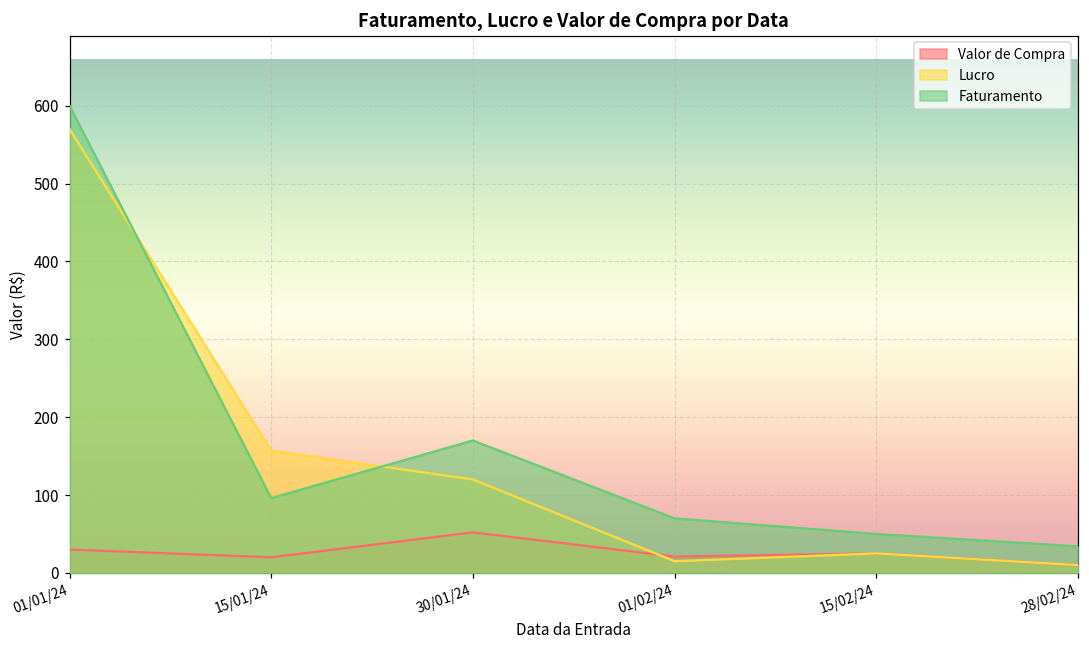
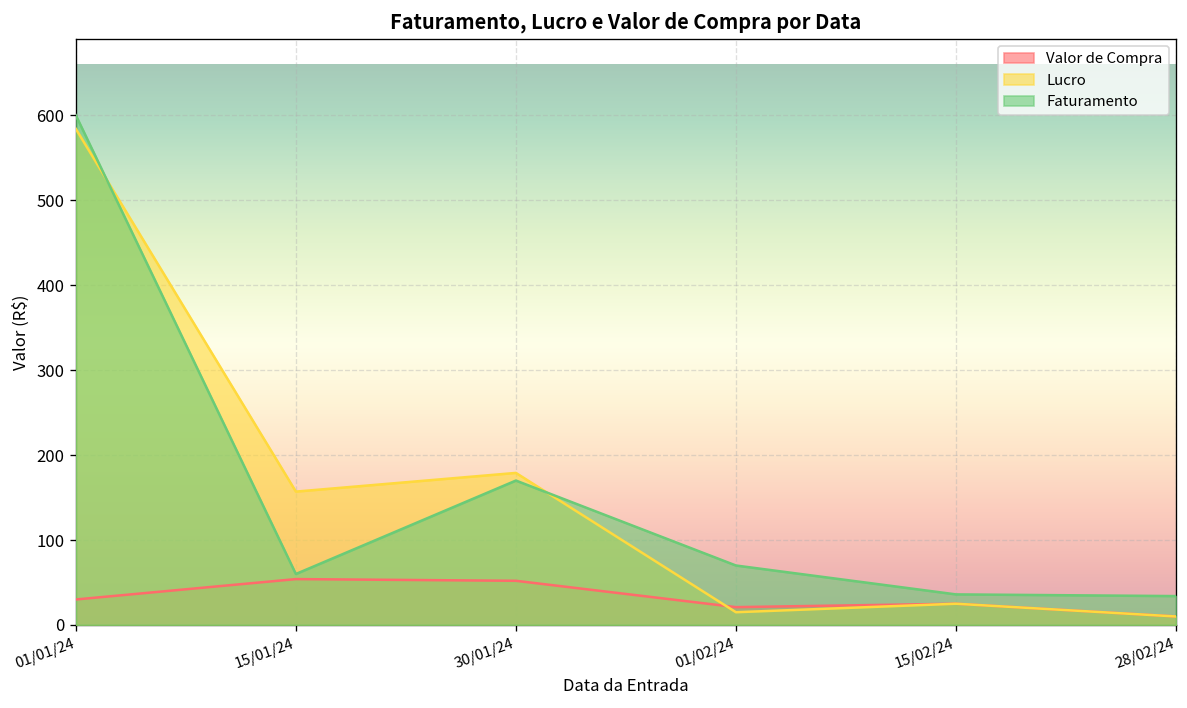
  {
    "Valor de Compra": {
      "01/01/24": 30,
-     "15/01/24": 20,
+     "15/01/24": 50,
      "30/01/24": 50,
      "01/02/24": 20
    },
    "Lucro": {
-     "01/01/24": 570,
+     "01/01/24": 580,
      "15/01/24": 160,
-     "30/01/24": 120,
+     "30/01/24": 180,
      "01/02/24": 20
    },
    "Faturamento": {
      "01/01/24": 600,
-     "15/01/24": 100,
+     "15/01/24": 60,
      "30/01/24": 170,
      "01/02/24": 70,
-     "15/02/24": 50,
+     "15/02/24": 40,
      "28/02/24": 30
    }
  }
